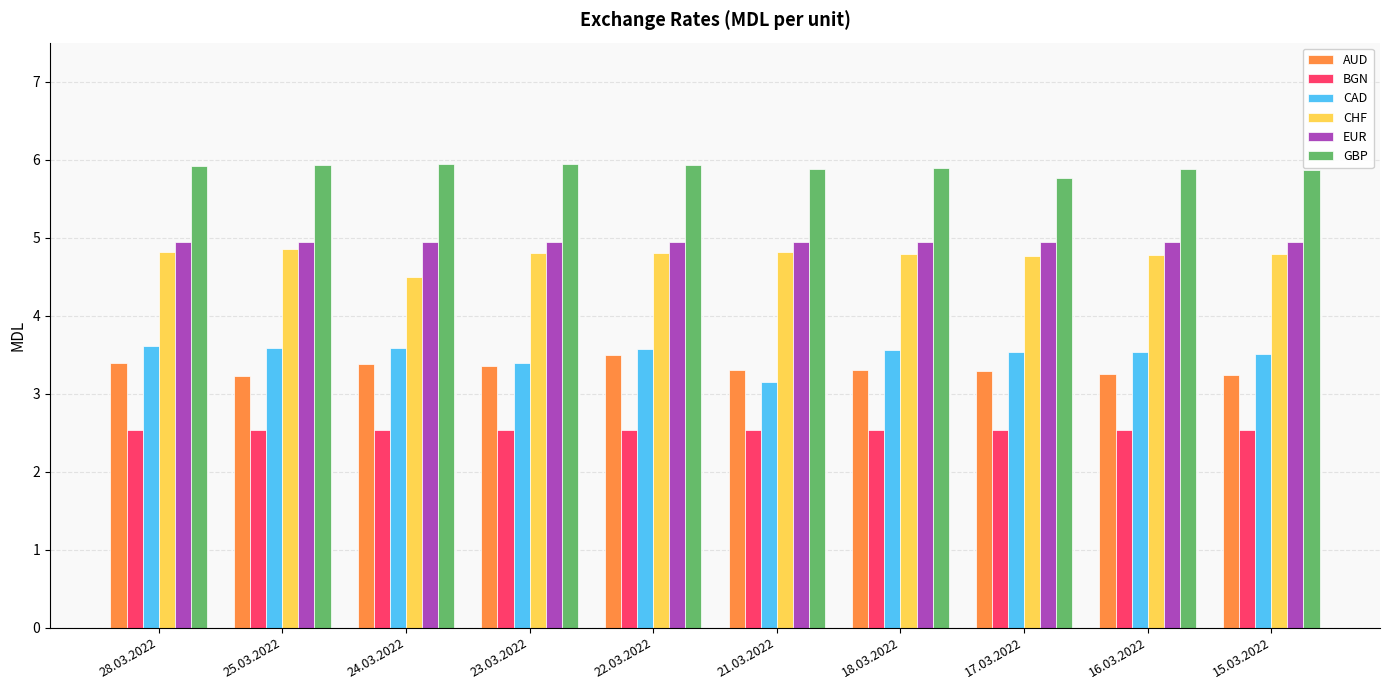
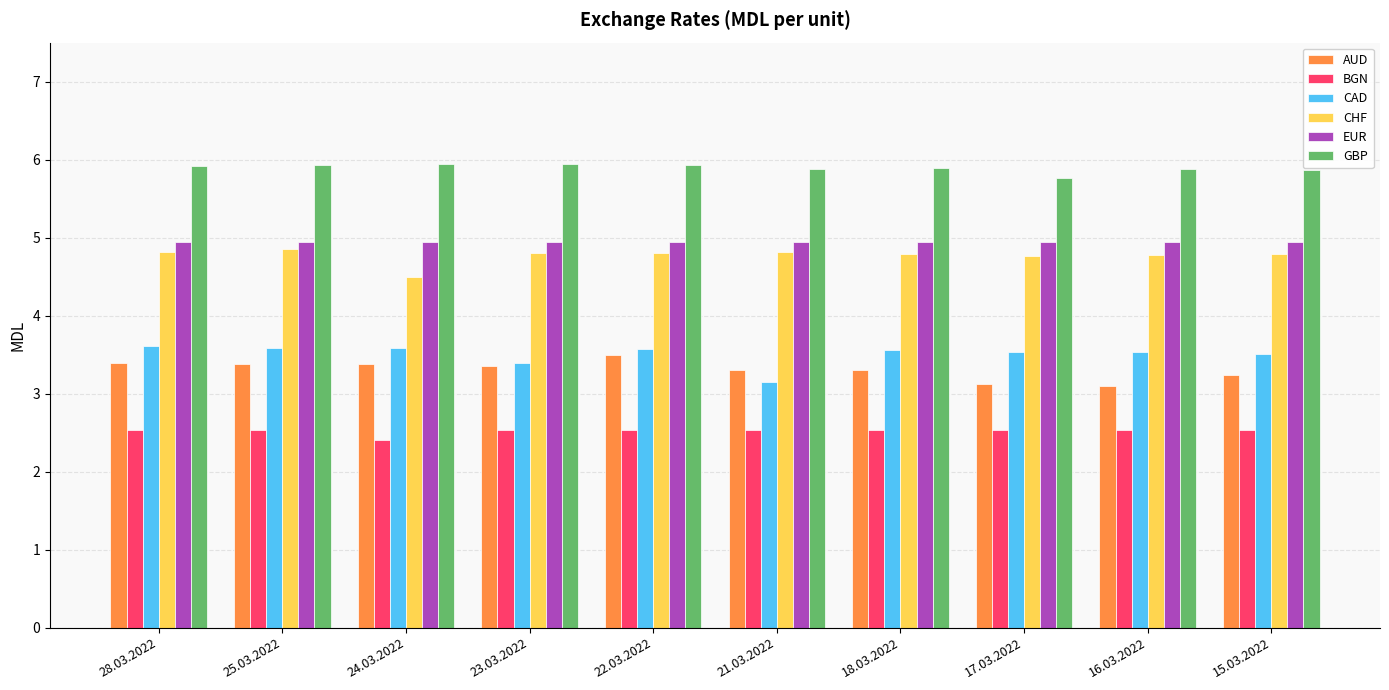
  {
    "AUD": {
      "28.03.2022": 3.4,
-     "25.03.2022": 3.2,
+     "25.03.2022": 3.4,
      "24.03.2022": 3.4,
      "23.03.2022": 3.4,
      "22.03.2022": 3.5,
      "21.03.2022": 3.3,
      "18.03.2022": 3.3,
-     "17.03.2022": 3.3,
-     "16.03.2022": 3.3,
+     "17.03.2022": 3.1,
+     "16.03.2022": 3.1,
      "15.03.2022": 3.2
    },
    "BGN": {
      "28.03.2022": 2.5,
      "25.03.2022": 2.5,
-     "24.03.2022": 2.5,
+     "24.03.2022": 2.4,
      "23.03.2022": 2.5,
      "22.03.2022": 2.5,
      "21.03.2022": 2.5,
      "18.03.2022": 2.5,
      "17.03.2022": 2.5,
      "16.03.2022": 2.5,
      "15.03.2022": 2.5
    },
    "CAD": {
      "28.03.2022": 3.6,
      "25.03.2022": 3.6,
      "24.03.2022": 3.6,
      "23.03.2022": 3.4,
      "22.03.2022": 3.6,
      "21.03.2022": 3.2,
      "18.03.2022": 3.6,
      "17.03.2022": 3.5,
      "16.03.2022": 3.5,
      "15.03.2022": 3.5
    },
    "CHF": {
      "28.03.2022": 4.8,
      "25.03.2022": 4.9,
      "24.03.2022": 4.5,
      "23.03.2022": 4.8,
      "22.03.2022": 4.8,
      "21.03.2022": 4.8,
      "18.03.2022": 4.8,
      "17.03.2022": 4.8,
      "16.03.2022": 4.8,
      "15.03.2022": 4.8
    },
    "EUR": {
      "28.03.2022": 4.9,
      "25.03.2022": 4.9,
      "24.03.2022": 4.9,
      "23.03.2022": 4.9,
      "22.03.2022": 4.9,
      "21.03.2022": 4.9,
      "18.03.2022": 4.9,
      "17.03.2022": 4.9,
      "16.03.2022": 4.9,
      "15.03.2022": 4.9
    },
    "GBP": {
      "28.03.2022": 5.9,
      "25.03.2022": 5.9,
      "24.03.2022": 5.9,
      "23.03.2022": 5.9,
      "22.03.2022": 5.9,
      "21.03.2022": 5.9,
      "18.03.2022": 5.9,
      "17.03.2022": 5.8,
      "16.03.2022": 5.9,
      "15.03.2022": 5.9
    }
  }
